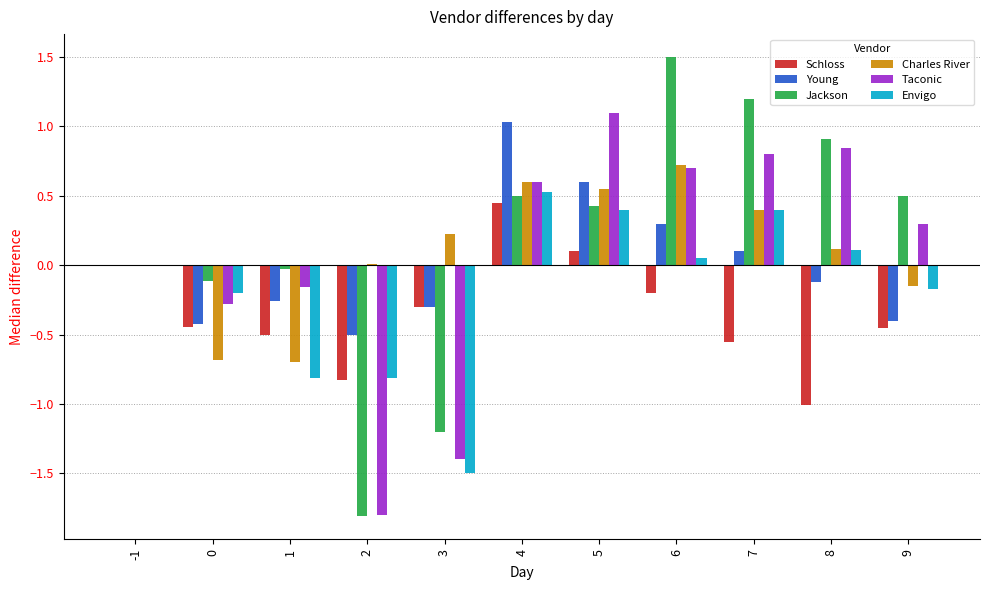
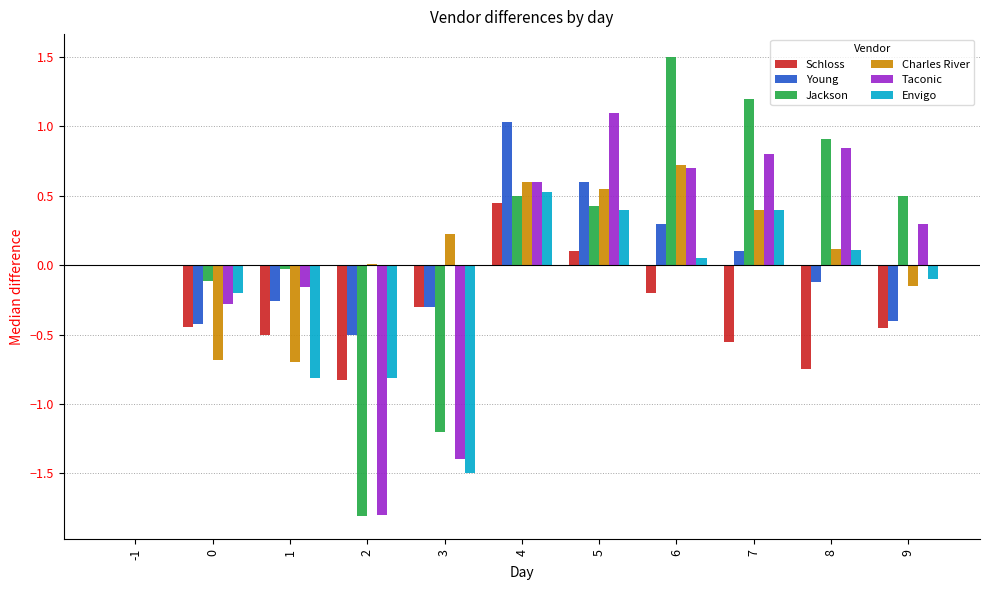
  {
    "Schloss": {
      "-1": 0.00,
      "0": -0.44,
      "1": -0.50,
      "2": -0.83,
      "3": -0.30,
      "4": 0.45,
      "5": 0.10,
      "6": -0.20,
      "7": -0.55,
-     "8": -1.01,
+     "8": -0.75,
      "9": -0.45
    },
    "Young": {
      "-1": 0.00,
      "0": -0.43,
      "1": -0.26,
      "2": -0.50,
      "3": -0.30,
      "4": 1.03,
      "5": 0.60,
      "6": 0.30,
      "7": 0.10,
      "8": -0.12,
      "9": -0.40
    },
    "Jackson": {
      "-1": 0.00,
      "0": -0.12,
      "1": -0.03,
      "2": -1.81,
      "3": -1.20,
      "4": 0.50,
      "5": 0.43,
      "6": 1.50,
      "7": 1.20,
      "8": 0.91,
      "9": 0.50
    },
    "Charles River": {
      "-1": 0.00,
      "0": -0.68,
      "1": -0.70,
      "3": 0.22,
      "4": 0.60,
      "5": 0.55,
      "6": 0.72,
      "7": 0.40,
      "8": 0.11,
      "9": -0.15
    },
    "Taconic": {
      "-1": 0.00,
      "0": -0.28,
      "1": -0.16,
      "2": -1.80,
      "3": -1.40,
      "4": 0.60,
      "5": 1.10,
      "6": 0.70,
      "7": 0.80,
      "8": 0.84,
      "9": 0.30
    },
    "Envigo": {
      "-1": 0.00,
      "0": -0.20,
      "1": -0.82,
      "2": -0.82,
      "3": -1.50,
      "4": 0.53,
      "5": 0.40,
      "6": 0.05,
      "7": 0.40,
      "8": 0.11,
-     "9": -0.17
+     "9": -0.10
    }
  }
